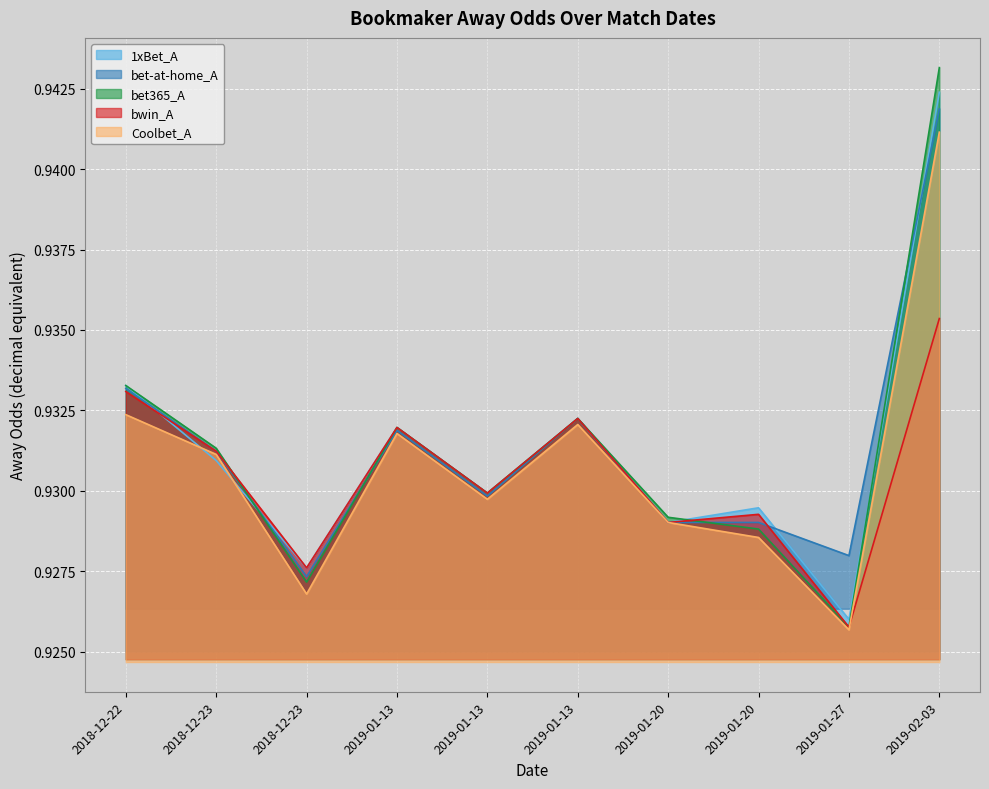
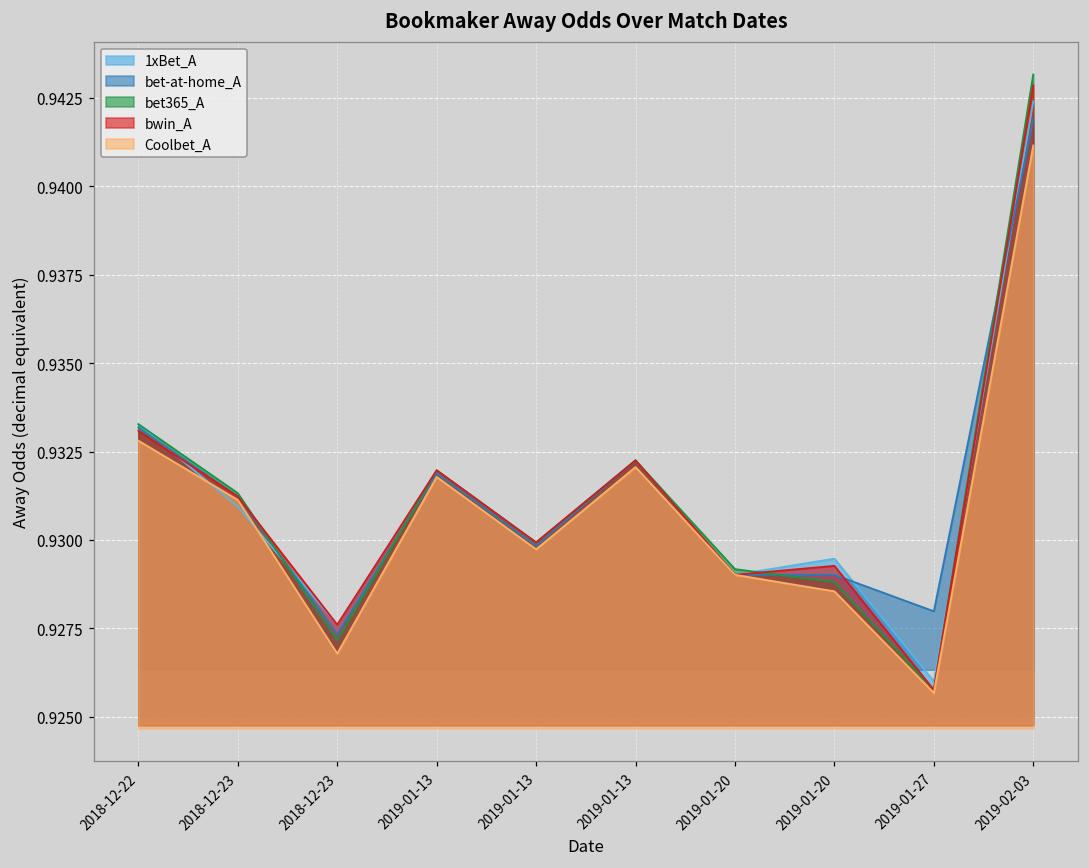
  {
    "1xBet_A": {
      "2019-01-27": 0.9260,
      "2019-02-03": 0.9424
    },
    "bet-at-home_A": {
      "2018-12-22": 0.9332,
      "2019-01-27": 0.9280,
      "2019-02-03": 0.9419
    },
    "bet365_A": {
      "2019-02-03": 0.9432
    },
    "bwin_A": {
      "2018-12-22": 0.9331,
-     "2019-02-03": 0.9354
+     "2019-02-03": 0.9429
    },
    "Coolbet_A": {
-     "2018-12-22": 0.9324,
+     "2018-12-22": 0.9328,
      "2019-01-27": 0.9257,
      "2019-02-03": 0.9411
    }
  }
